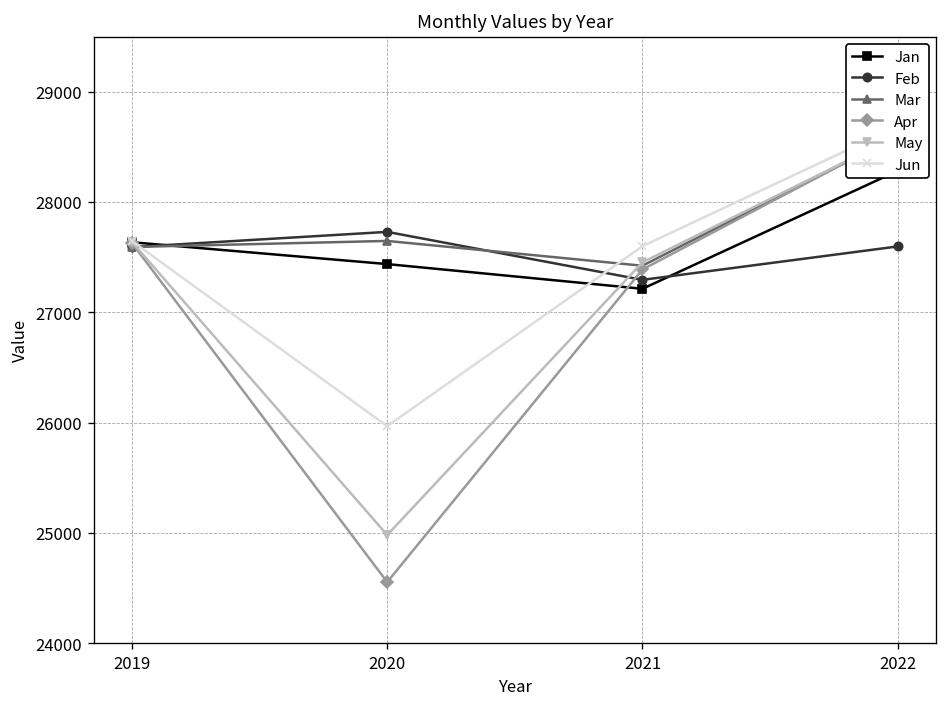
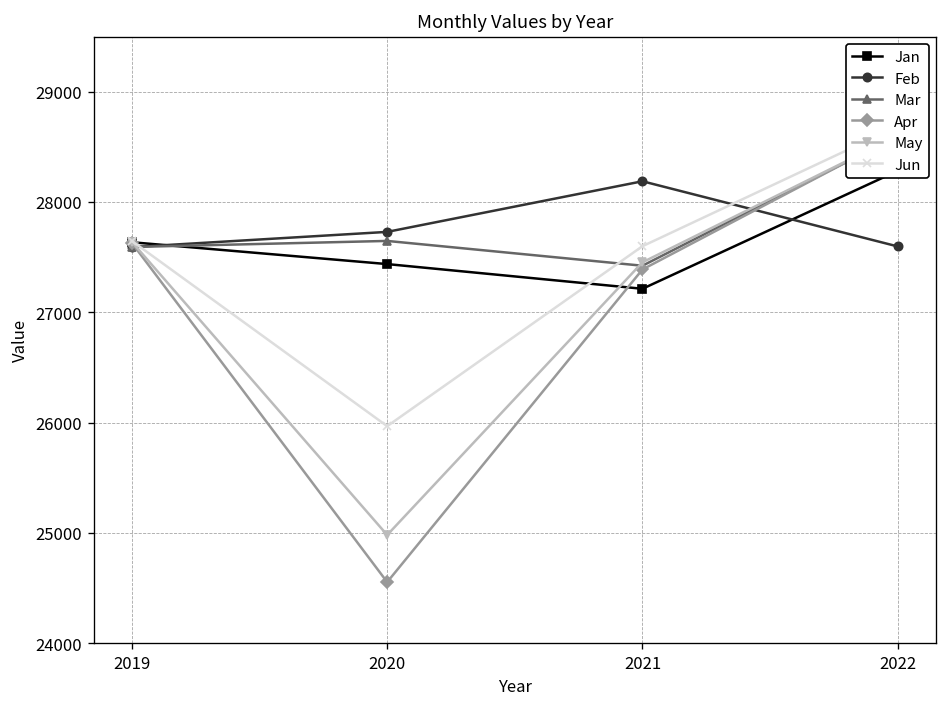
  {
    "Jan": {
      "2020": 27400,
      "2021": 27200
    },
    "Feb": {
      "2020": 27700,
-     "2021": 27300,
+     "2021": 28200,
      "2022": 27600
    },
    "Mar": {
      "2020": 27600,
      "2021": 27400
    }
  }
